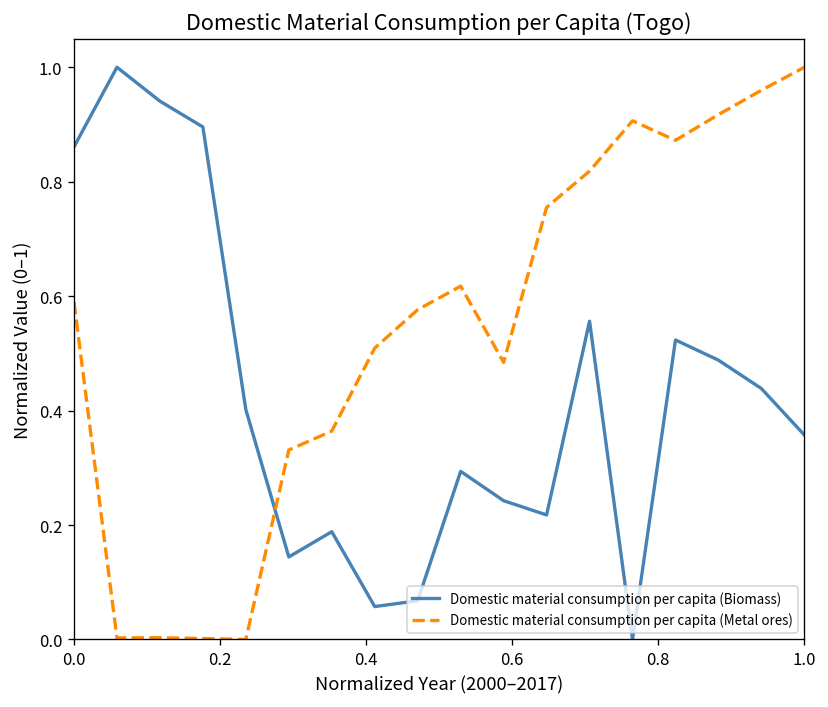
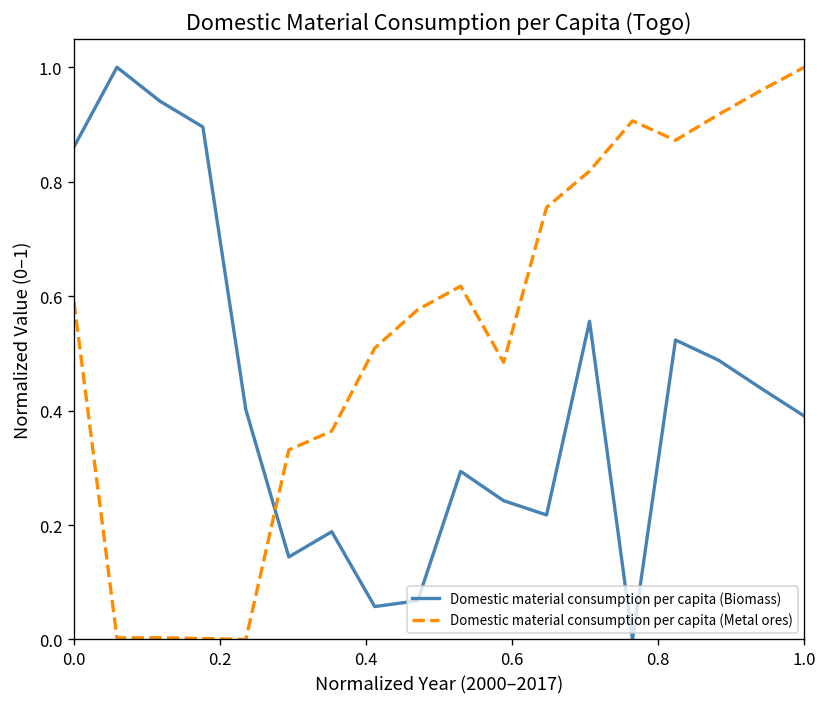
  {
    "Domestic material consumption per capita (Biomass)": {
      "0.0": 0.86,
-     "1.0": 0.36
+     "1.0": 0.39
    },
    "Domestic material consumption per capita (Metal ores)": {
      "0.0": 0.59,
      "1.0": 1.00
    }
  }
